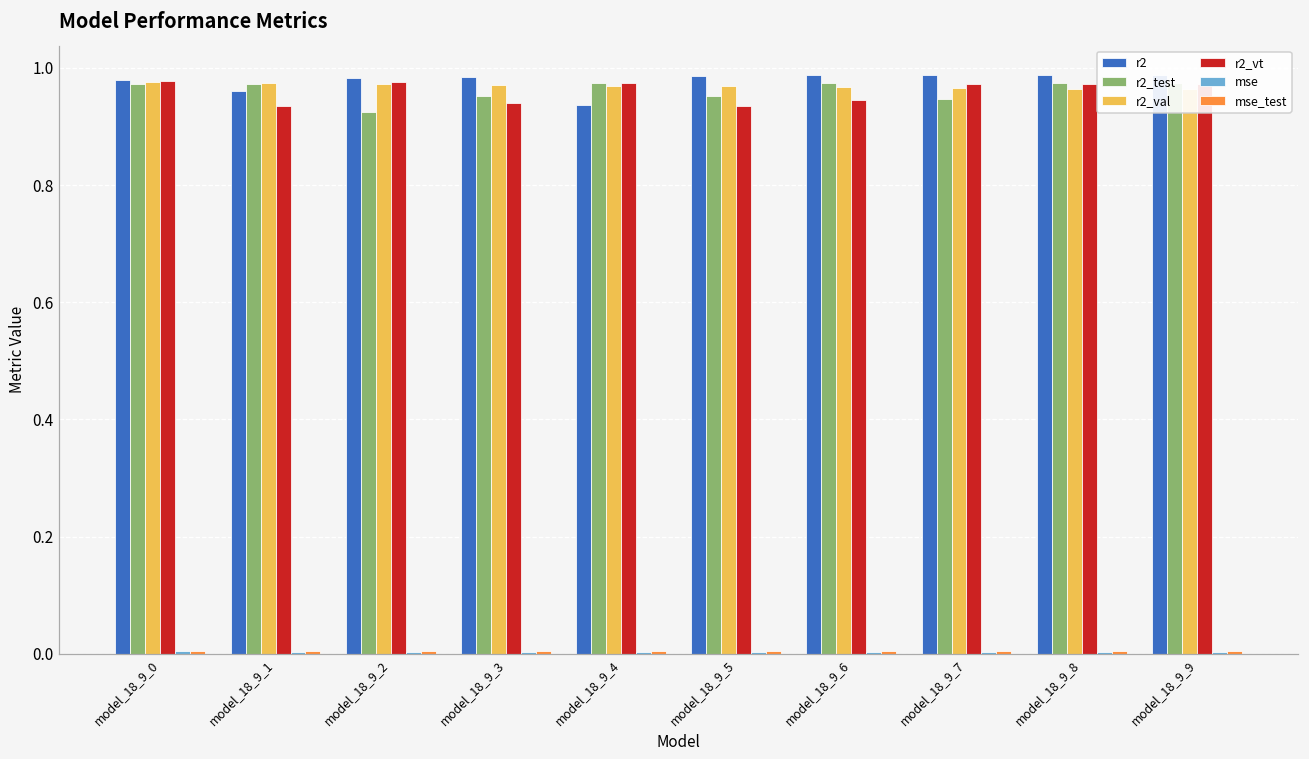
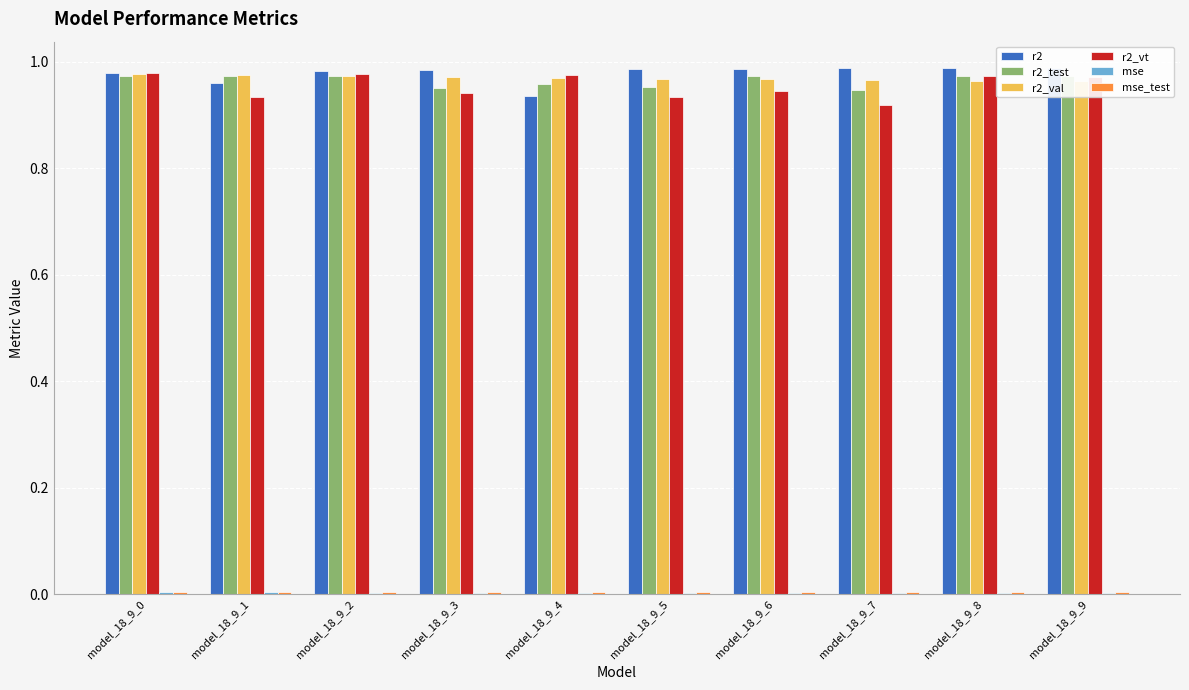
  {
    "r2": {
      "model_18_9_0": 0.98,
      "model_18_9_1": 0.96,
      "model_18_9_2": 0.98,
      "model_18_9_3": 0.98,
      "model_18_9_4": 0.94,
      "model_18_9_5": 0.99,
      "model_18_9_6": 0.99,
      "model_18_9_7": 0.99,
      "model_18_9_8": 0.99
    },
    "r2_test": {
      "model_18_9_0": 0.97,
      "model_18_9_1": 0.97,
-     "model_18_9_2": 0.92,
+     "model_18_9_2": 0.97,
      "model_18_9_3": 0.95,
-     "model_18_9_4": 0.97,
+     "model_18_9_4": 0.96,
      "model_18_9_5": 0.95,
      "model_18_9_6": 0.97,
      "model_18_9_7": 0.95,
      "model_18_9_8": 0.97
    },
    "r2_vt": {
      "model_18_9_0": 0.98,
      "model_18_9_1": 0.93,
      "model_18_9_2": 0.98,
      "model_18_9_3": 0.94,
      "model_18_9_4": 0.98,
      "model_18_9_5": 0.93,
      "model_18_9_6": 0.95,
-     "model_18_9_7": 0.97,
+     "model_18_9_7": 0.92,
      "model_18_9_8": 0.97
    }
  }
